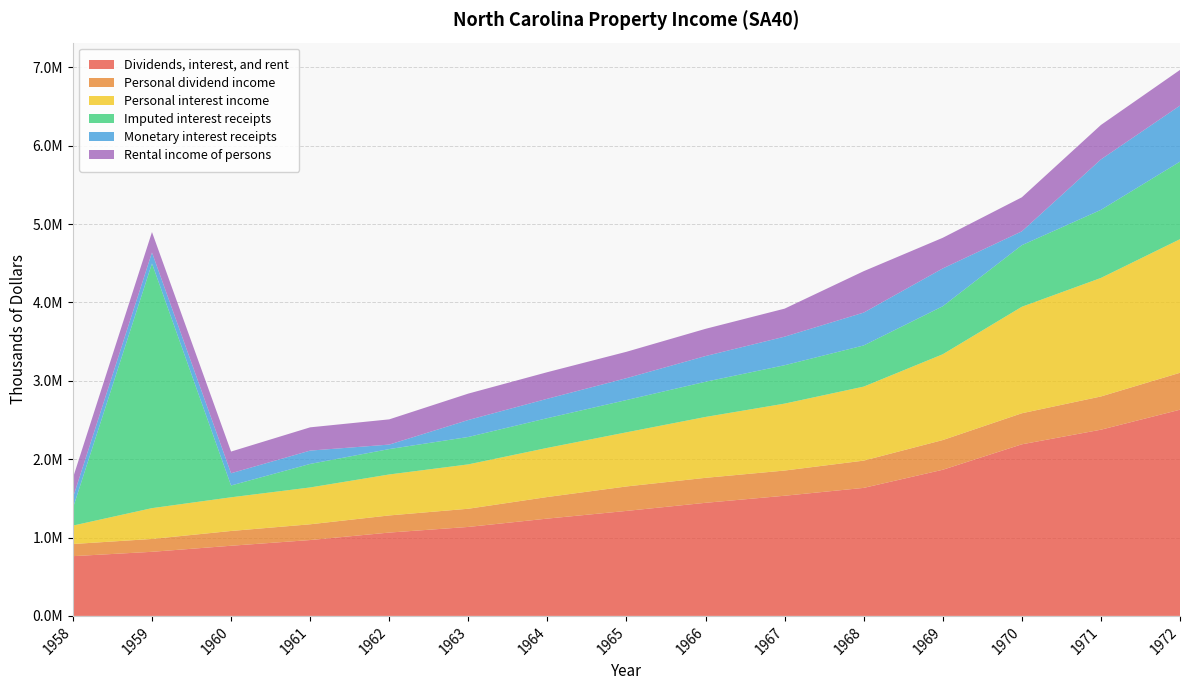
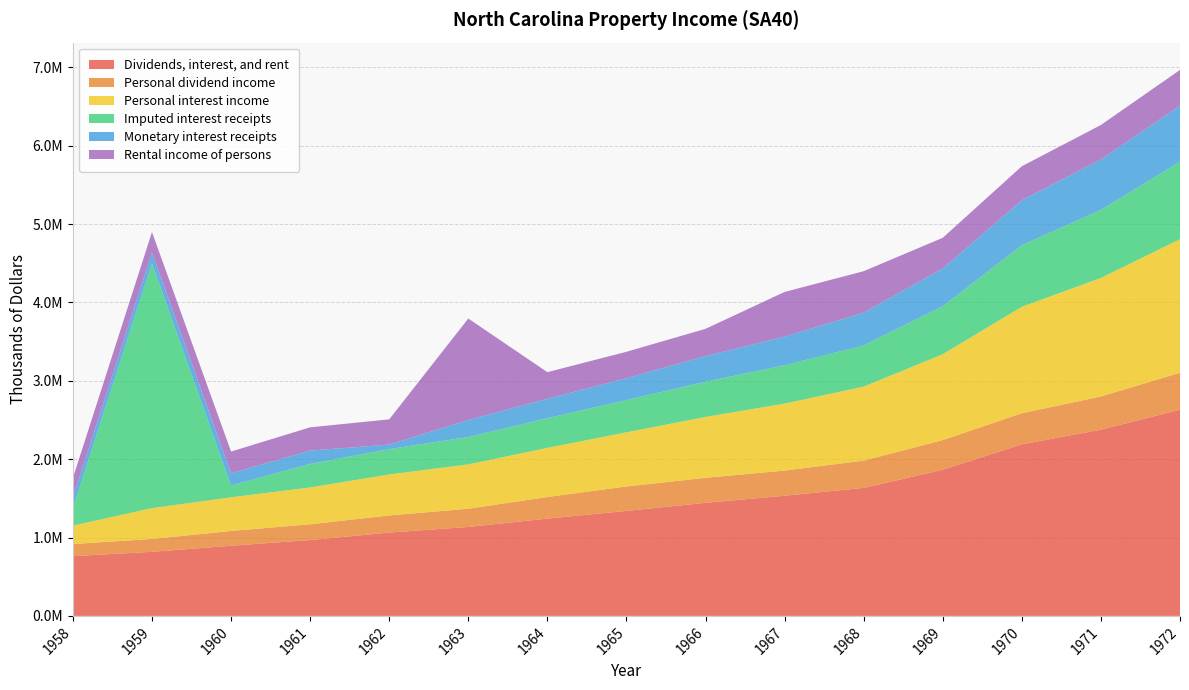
  {
    "Personal interest income": {
      "1958": 200000,
      "1959": 400000,
      "1960": 400000,
      "1961": 500000,
      "1962": 500000,
      "1963": 600000,
      "1964": 600000,
      "1965": 700000,
      "1966": 800000,
      "1967": 900000,
      "1968": 900000,
      "1969": 1100000,
      "1970": 1400000,
      "1971": 1500000,
      "1972": 1700000
    },
    "Imputed interest receipts": {
      "1958": 200000,
      "1959": 3100000,
      "1960": 200000,
      "1961": 300000,
      "1962": 300000,
      "1963": 300000,
      "1964": 400000,
      "1965": 400000,
      "1966": 400000,
      "1967": 500000,
      "1968": 500000,
      "1969": 600000,
      "1970": 800000,
      "1971": 900000,
      "1972": 1000000
    },
    "Monetary interest receipts": {
      "1958": 100000,
      "1959": 100000,
      "1960": 200000,
      "1961": 200000,
      "1962": 100000,
      "1963": 200000,
      "1964": 200000,
      "1965": 300000,
      "1966": 300000,
      "1967": 400000,
      "1968": 400000,
      "1969": 500000,
-     "1970": 200000,
+     "1970": 600000,
      "1971": 600000,
      "1972": 700000
    },
    "Rental income of persons": {
      "1958": 300000,
      "1959": 300000,
      "1960": 300000,
      "1961": 300000,
      "1962": 300000,
-     "1963": 300000,
+     "1963": 1300000,
      "1964": 300000,
      "1965": 300000,
      "1966": 300000,
-     "1967": 400000,
+     "1967": 600000,
      "1968": 500000,
      "1969": 400000,
      "1970": 400000,
      "1971": 400000,
      "1972": 500000
    }
  }
